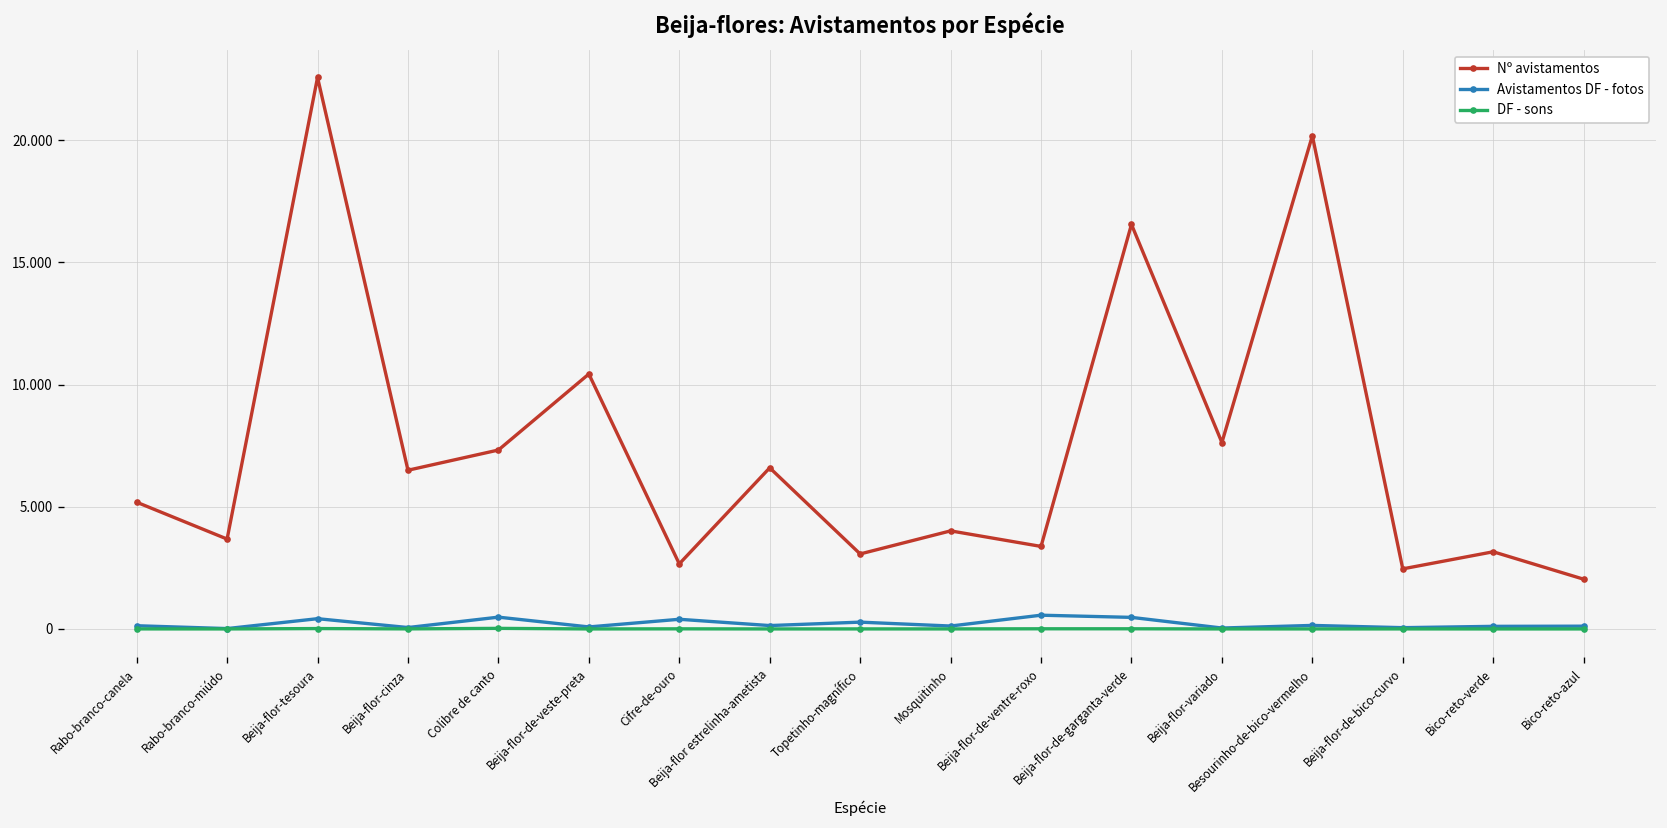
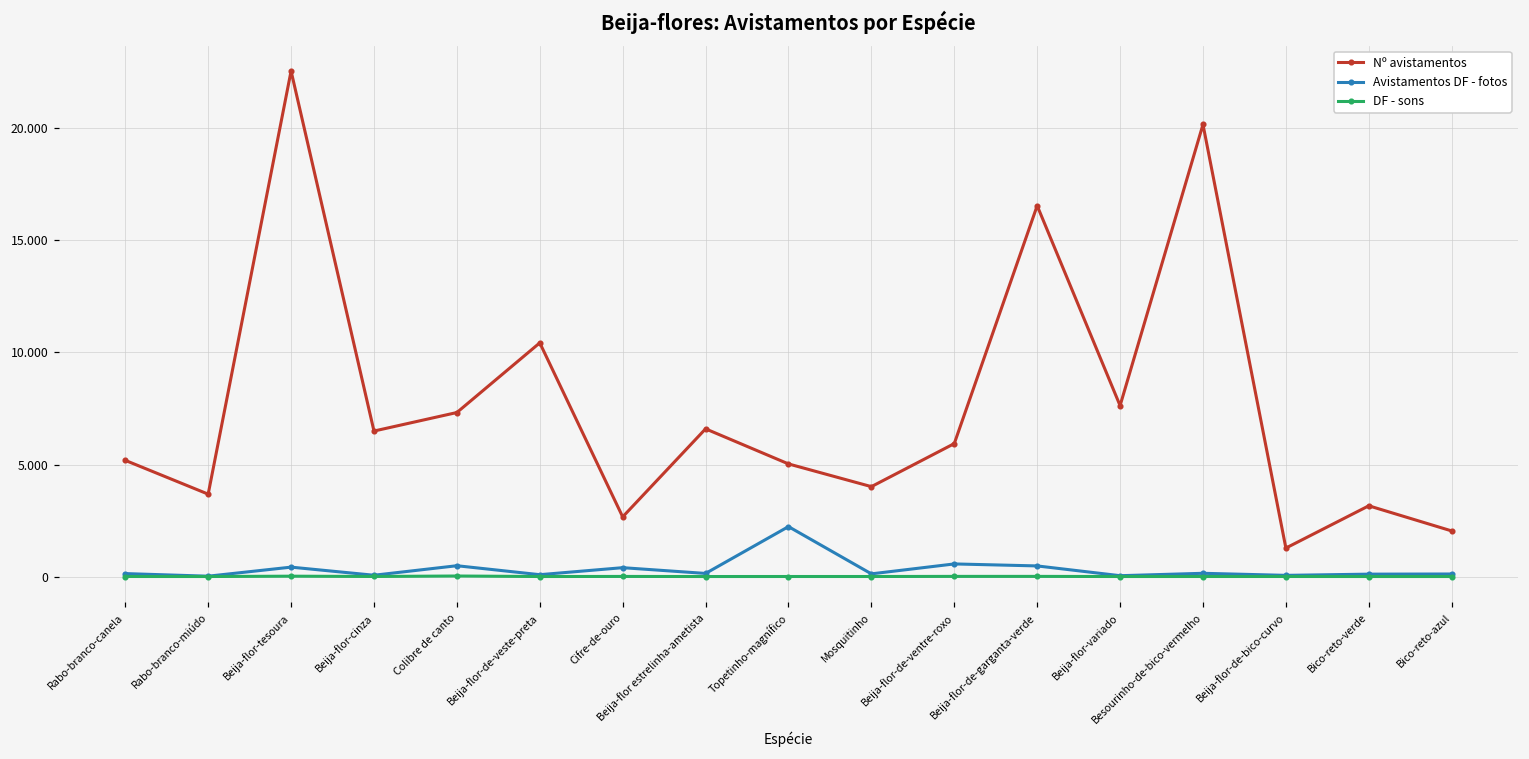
  {
    "Nº avistamentos": {
      "Rabo-branco-canela": 5.2,
      "Rabo-branco-miúdo": 3.7,
      "Beija-flor-tesoura": 22.6,
      "Beija-flor-cinza": 6.5,
      "Colibre de canto": 7.3,
      "Beija-flor-de-veste-preta": 10.4,
      "Cifre-de-ouro": 2.7,
      "Beija-flor estrelinha-ametista": 6.6,
-     "Topetinho-magnífico": 3.1,
+     "Topetinho-magnífico": 5.0,
      "Mosquitinho": 4.0,
-     "Beija-flor-de-ventre-roxo": 3.4,
+     "Beija-flor-de-ventre-roxo": 5.9,
      "Beija-flor-de-garganta-verde": 16.6,
      "Beija-flor-variado": 7.6,
      "Besourinho-de-bico-vermelho": 20.2,
-     "Beija-flor-de-bico-curvo": 2.5,
+     "Beija-flor-de-bico-curvo": 1.3,
      "Bico-reto-verde": 3.2,
      "Bico-reto-azul": 2.0
    },
    "Avistamentos DF - fotos": {
      "Rabo-branco-canela": 0.1,
      "Beija-flor-tesoura": 0.4,
      "Colibre de canto": 0.5,
      "Cifre-de-ouro": 0.4,
      "Beija-flor estrelinha-ametista": 0.1,
-     "Topetinho-magnífico": 0.3,
+     "Topetinho-magnífico": 2.2,
      "Beija-flor-de-ventre-roxo": 0.6,
      "Beija-flor-de-garganta-verde": 0.5,
      "Besourinho-de-bico-vermelho": 0.1
    },
    "DF - sons": {
      "Rabo-branco-canela": 0.0,
      "Beija-flor-tesoura": 0.0,
      "Colibre de canto": 0.0,
      "Cifre-de-ouro": 0.0,
      "Beija-flor estrelinha-ametista": 0.0,
      "Topetinho-magnífico": 0.0,
      "Beija-flor-de-ventre-roxo": 0.0,
      "Beija-flor-de-garganta-verde": 0.0,
      "Besourinho-de-bico-vermelho": 0.0
    }
  }
